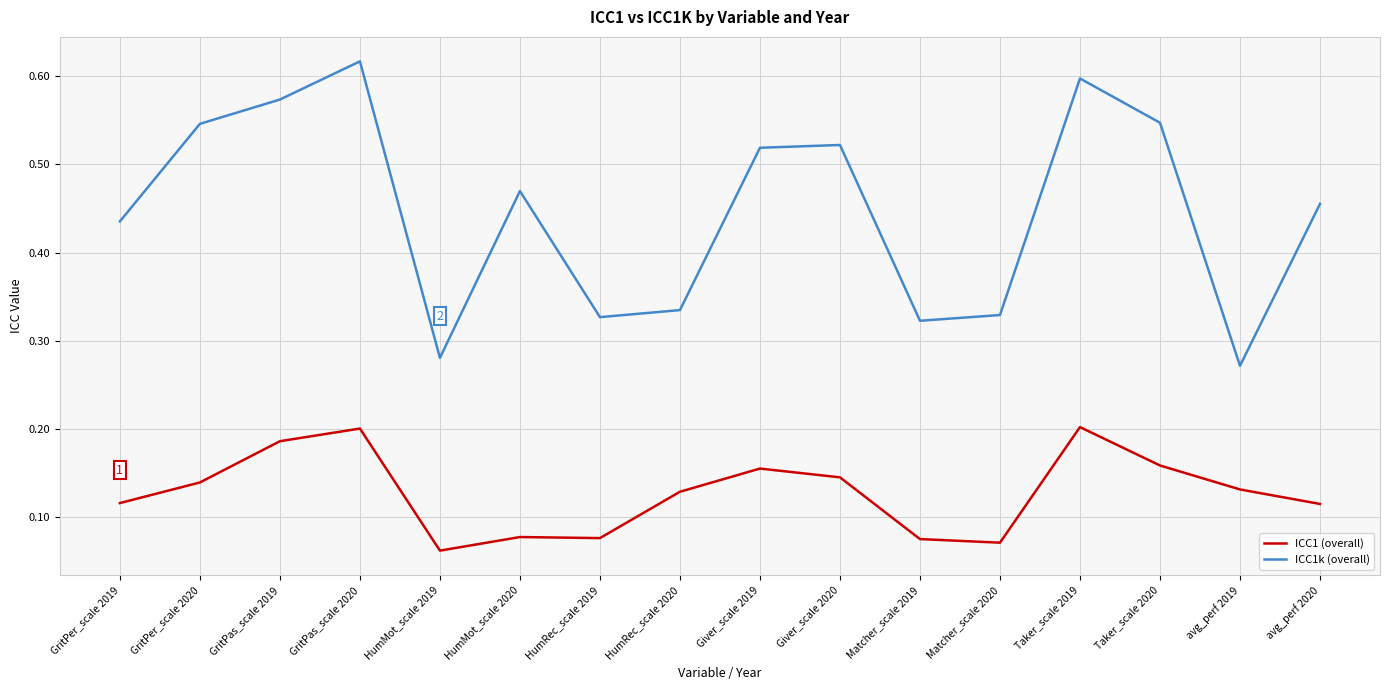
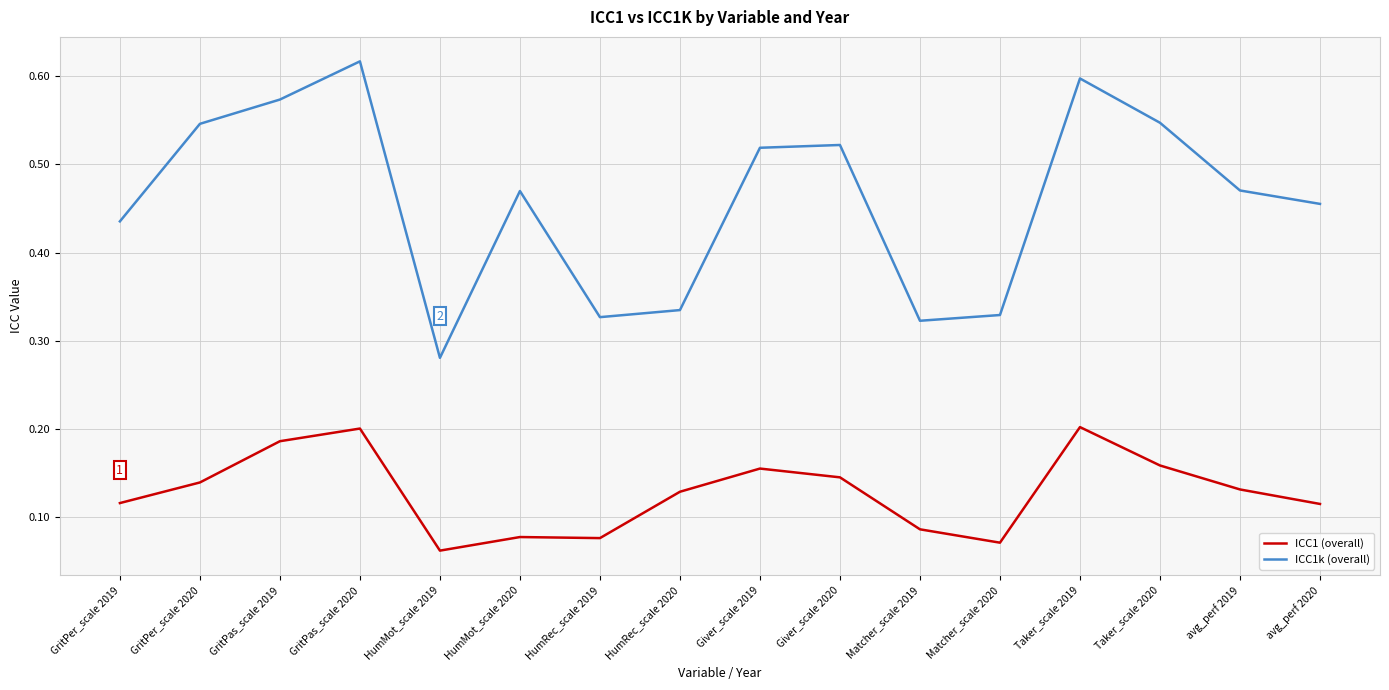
  {
    "ICC1 (overall)": {
      "GritPer_scale 2019": 0.12,
      "GritPer_scale 2020": 0.14,
      "GritPas_scale 2019": 0.19,
      "GritPas_scale 2020": 0.20,
      "HumMot_scale 2019": 0.06,
      "HumMot_scale 2020": 0.08,
      "HumRec_scale 2019": 0.08,
      "HumRec_scale 2020": 0.13,
      "Giver_scale 2019": 0.16,
      "Giver_scale 2020": 0.15,
-     "Matcher_scale 2019": 0.08,
+     "Matcher_scale 2019": 0.09,
      "Matcher_scale 2020": 0.07,
      "Taker_scale 2019": 0.20,
      "Taker_scale 2020": 0.16,
      "avg_perf 2019": 0.13,
      "avg_perf 2020": 0.11
    },
    "ICC1k (overall)": {
      "GritPer_scale 2019": 0.44,
      "GritPer_scale 2020": 0.55,
      "GritPas_scale 2019": 0.57,
      "GritPas_scale 2020": 0.62,
      "HumMot_scale 2019": 0.28,
      "HumMot_scale 2020": 0.47,
      "HumRec_scale 2019": 0.33,
      "HumRec_scale 2020": 0.33,
      "Giver_scale 2019": 0.52,
      "Giver_scale 2020": 0.52,
      "Matcher_scale 2019": 0.32,
      "Matcher_scale 2020": 0.33,
      "Taker_scale 2019": 0.60,
      "Taker_scale 2020": 0.55,
-     "avg_perf 2019": 0.27,
+     "avg_perf 2019": 0.47,
      "avg_perf 2020": 0.46
    }
  }
